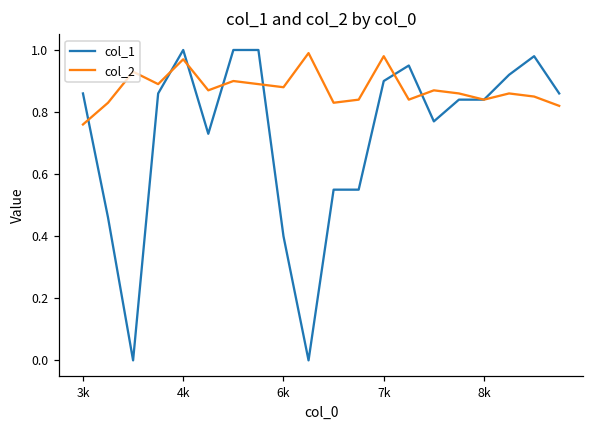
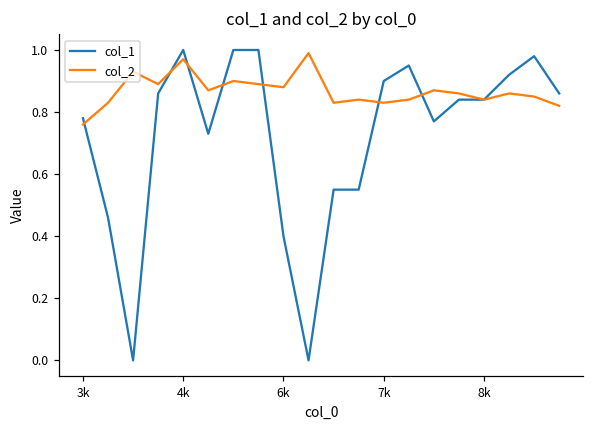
  {
    "col_1": {
-     "3k": 0.86,
+     "3k": 0.78,
      "4k": 1.00,
      "6k": 0.40,
      "7k": 0.90
    },
    "col_2": {
      "3k": 0.76,
      "4k": 0.97,
      "6k": 0.88,
-     "7k": 0.98
+     "7k": 0.83
    }
  }
